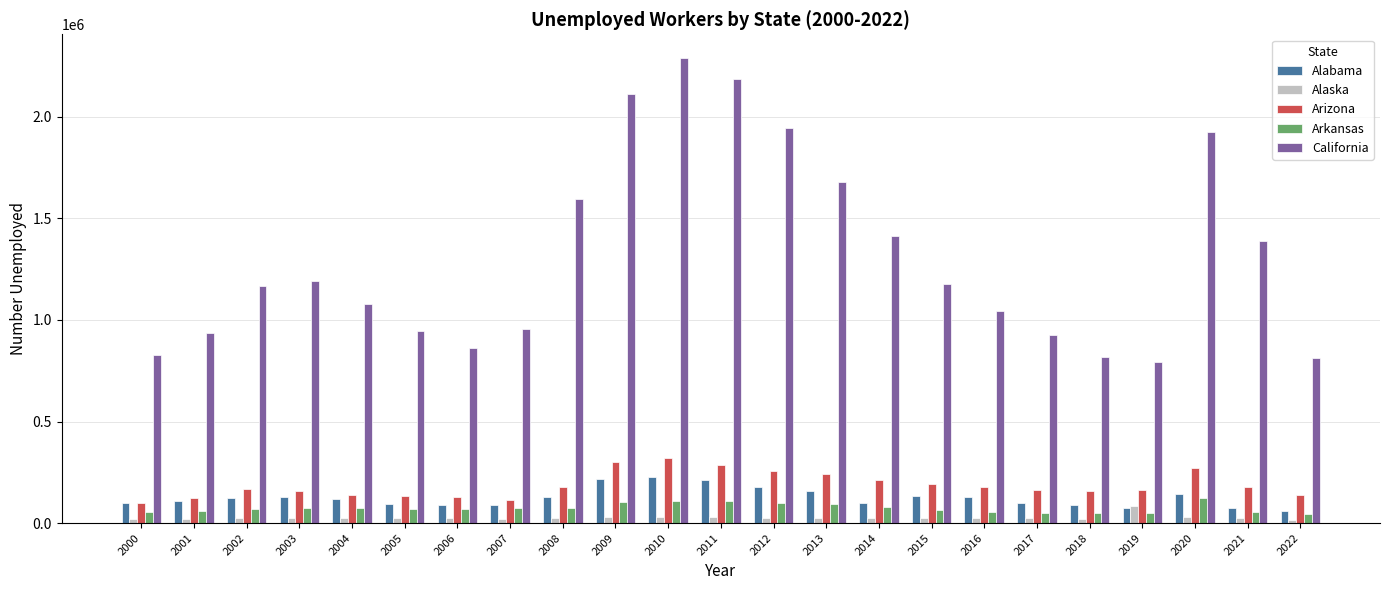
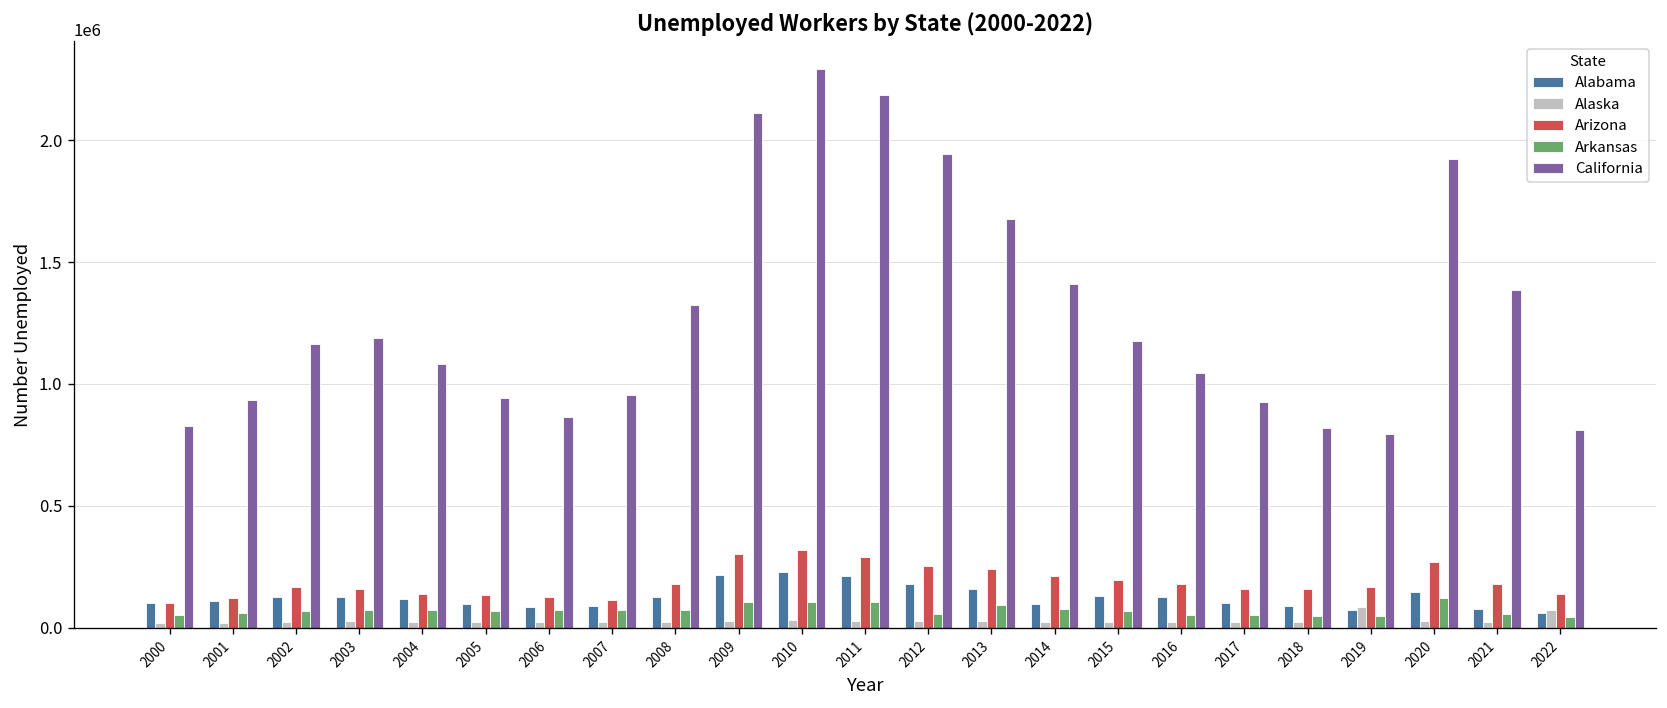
  {
    "Alabama": {
      "2000": 100000,
      "2001": 110000,
      "2002": 120000,
      "2003": 130000,
      "2004": 120000,
      "2005": 100000,
      "2006": 90000,
      "2007": 90000,
      "2008": 130000,
      "2009": 220000,
      "2010": 230000,
      "2011": 210000,
      "2012": 180000,
      "2013": 160000,
      "2014": 100000,
      "2015": 130000,
      "2016": 130000,
      "2017": 100000,
      "2018": 90000,
      "2019": 70000,
      "2020": 150000,
      "2021": 80000,
      "2022": 60000
    },
    "Alaska": {
      "2000": 20000,
      "2001": 20000,
      "2002": 20000,
      "2003": 30000,
      "2004": 30000,
      "2005": 20000,
      "2006": 20000,
      "2007": 20000,
      "2008": 20000,
      "2009": 30000,
      "2010": 30000,
      "2011": 30000,
      "2012": 30000,
      "2013": 30000,
      "2014": 20000,
      "2015": 20000,
      "2016": 20000,
      "2017": 20000,
      "2018": 20000,
      "2019": 80000,
      "2020": 30000,
      "2021": 20000,
-     "2022": 10000
+     "2022": 70000
    },
    "Arizona": {
      "2000": 100000,
      "2001": 120000,
      "2002": 170000,
      "2003": 160000,
      "2004": 140000,
      "2005": 130000,
      "2006": 130000,
      "2007": 110000,
      "2008": 180000,
      "2009": 300000,
      "2010": 320000,
      "2011": 290000,
      "2012": 250000,
      "2013": 240000,
      "2014": 210000,
      "2015": 190000,
      "2016": 180000,
      "2017": 160000,
      "2018": 160000,
      "2019": 170000,
      "2020": 270000,
      "2021": 180000,
      "2022": 140000
    },
    "Arkansas": {
      "2000": 50000,
      "2001": 60000,
      "2002": 70000,
      "2003": 70000,
      "2004": 70000,
      "2005": 70000,
      "2006": 70000,
      "2007": 70000,
      "2008": 70000,
      "2009": 100000,
      "2010": 110000,
      "2011": 110000,
-     "2012": 100000,
+     "2012": 60000,
      "2013": 90000,
      "2014": 80000,
      "2015": 70000,
      "2016": 50000,
      "2017": 50000,
      "2018": 50000,
      "2019": 50000,
      "2020": 120000,
      "2021": 50000,
      "2022": 50000
    },
    "California": {
      "2000": 830000,
      "2001": 940000,
      "2002": 1170000,
      "2003": 1190000,
      "2004": 1080000,
      "2005": 940000,
      "2006": 860000,
      "2007": 960000,
-     "2008": 1600000,
+     "2008": 1320000,
      "2009": 2110000,
      "2010": 2290000,
      "2011": 2190000,
      "2012": 1940000,
      "2013": 1680000,
      "2014": 1410000,
      "2015": 1180000,
      "2016": 1050000,
      "2017": 930000,
      "2018": 820000,
      "2019": 800000,
      "2020": 1920000,
      "2021": 1390000,
      "2022": 810000
    }
  }
